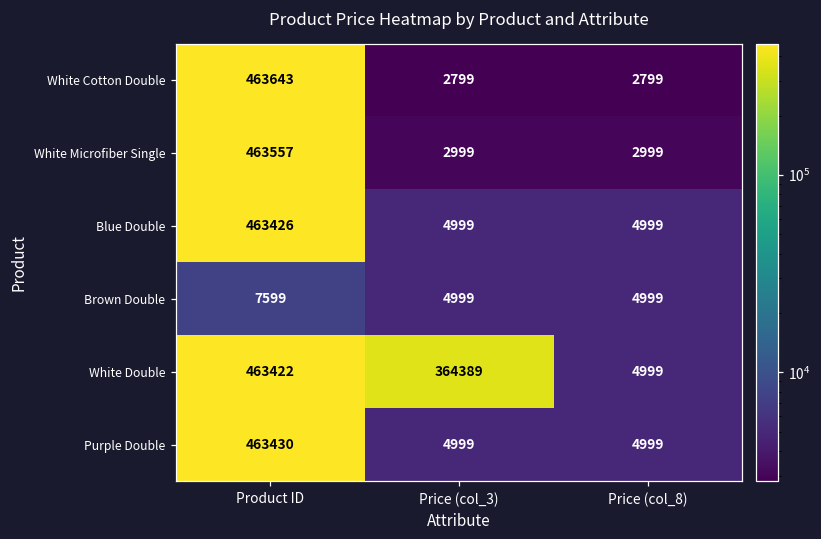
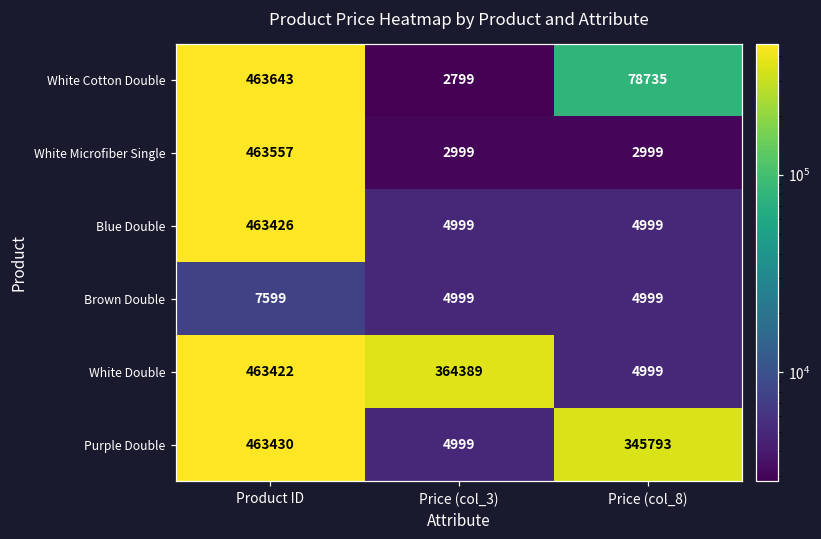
  {
    "White Cotton Double": {
      "Product ID": 463643,
      "Price (col_3)": 2799,
-     "Price (col_8)": 2799
+     "Price (col_8)": 78735
    },
    "White Microfiber Single": {
      "Product ID": 463557,
      "Price (col_3)": 2999,
      "Price (col_8)": 2999
    },
    "Blue Double": {
      "Product ID": 463426,
      "Price (col_3)": 4999,
      "Price (col_8)": 4999
    },
    "Brown Double": {
      "Product ID": 7599,
      "Price (col_3)": 4999,
      "Price (col_8)": 4999
    },
    "White Double": {
      "Product ID": 463422,
      "Price (col_3)": 364389,
      "Price (col_8)": 4999
    },
    "Purple Double": {
      "Product ID": 463430,
      "Price (col_3)": 4999,
-     "Price (col_8)": 4999
+     "Price (col_8)": 345793
    }
  }
